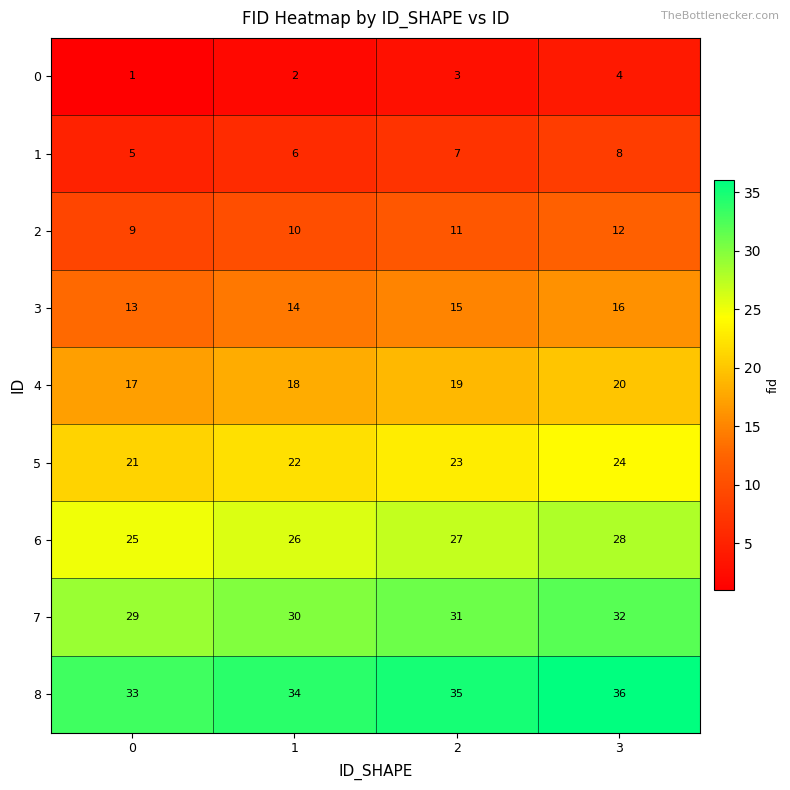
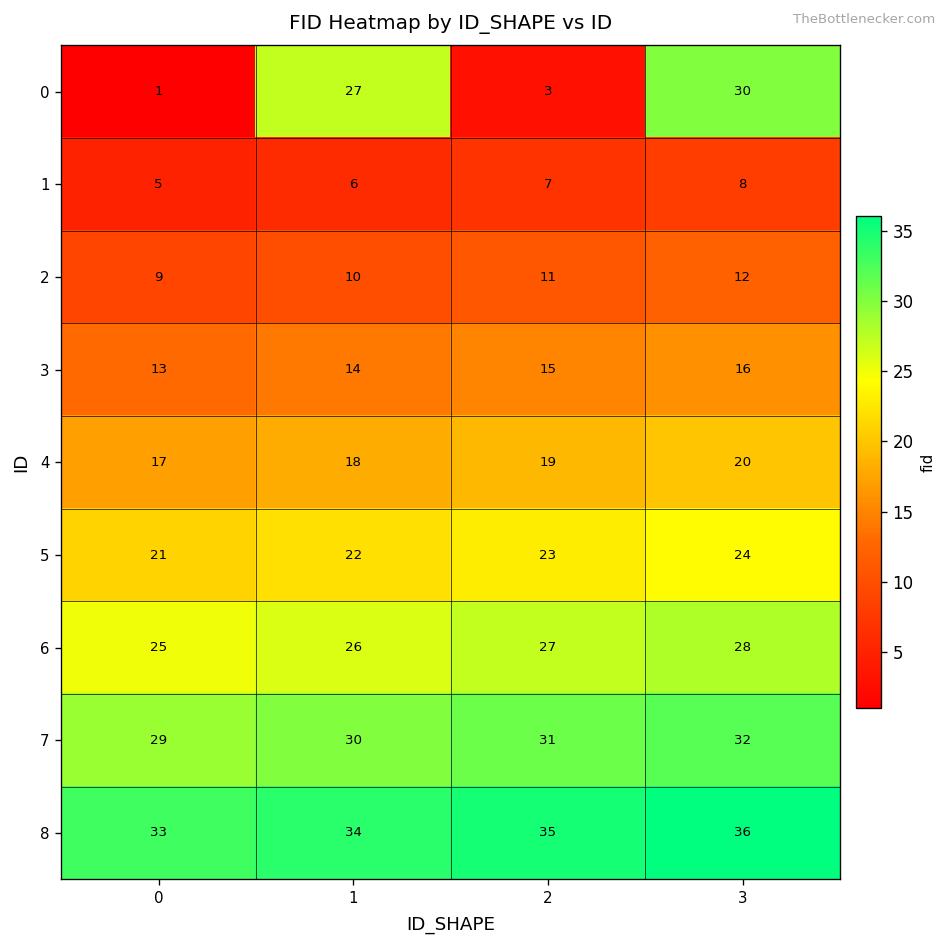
  {
    "0": {
      "0": 1,
-     "1": 2,
+     "1": 27,
      "2": 3,
-     "3": 4
+     "3": 30
    },
    "1": {
      "0": 5,
      "1": 6,
      "2": 7,
      "3": 8
    },
    "2": {
      "0": 9,
      "1": 10,
      "2": 11,
      "3": 12
    },
    "3": {
      "0": 13,
      "1": 14,
      "2": 15,
      "3": 16
    },
    "4": {
      "0": 17,
      "1": 18,
      "2": 19,
      "3": 20
    },
    "5": {
      "0": 21,
      "1": 22,
      "2": 23,
      "3": 24
    },
    "6": {
      "0": 25,
      "1": 26,
      "2": 27,
      "3": 28
    },
    "7": {
      "0": 29,
      "1": 30,
      "2": 31,
      "3": 32
    },
    "8": {
      "0": 33,
      "1": 34,
      "2": 35,
      "3": 36
    }
  }
